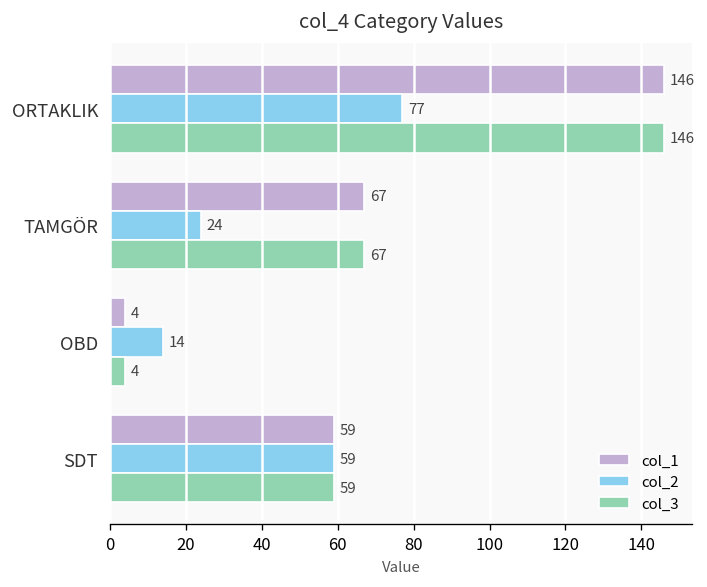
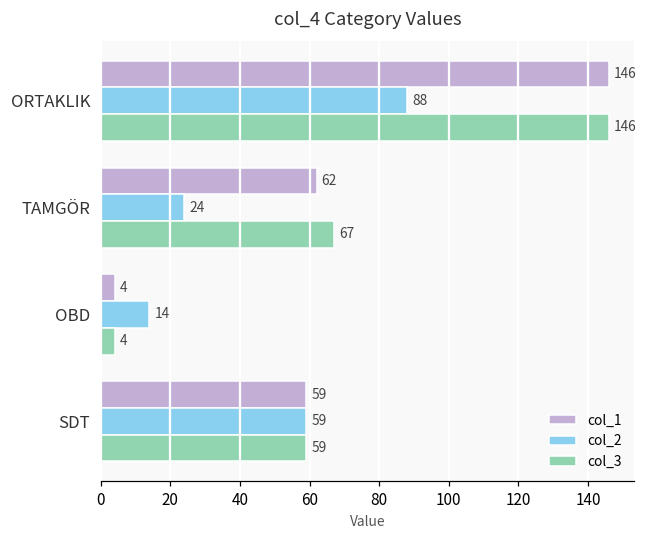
  {
    "col_1": {
      "ORTAKLIK": 146,
-     "TAMGÖR": 67,
+     "TAMGÖR": 62,
      "OBD": 4,
      "SDT": 59
    },
    "col_2": {
-     "ORTAKLIK": 77,
+     "ORTAKLIK": 88,
      "TAMGÖR": 24,
      "OBD": 14,
      "SDT": 59
    },
    "col_3": {
      "ORTAKLIK": 146,
      "TAMGÖR": 67,
      "OBD": 4,
      "SDT": 59
    }
  }
